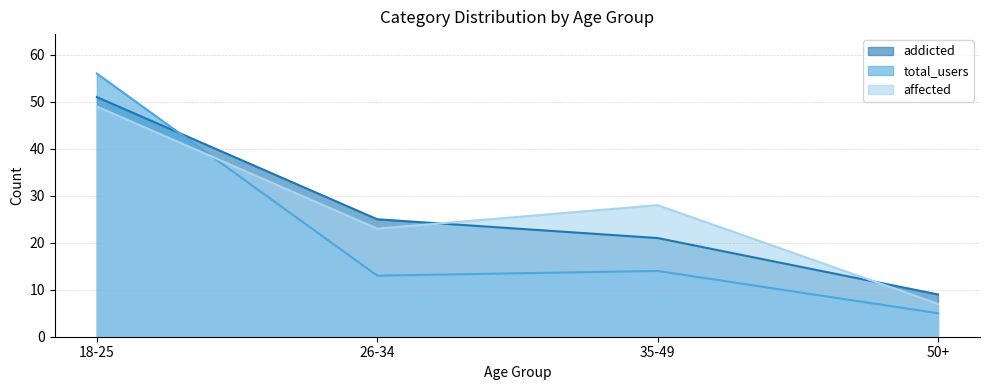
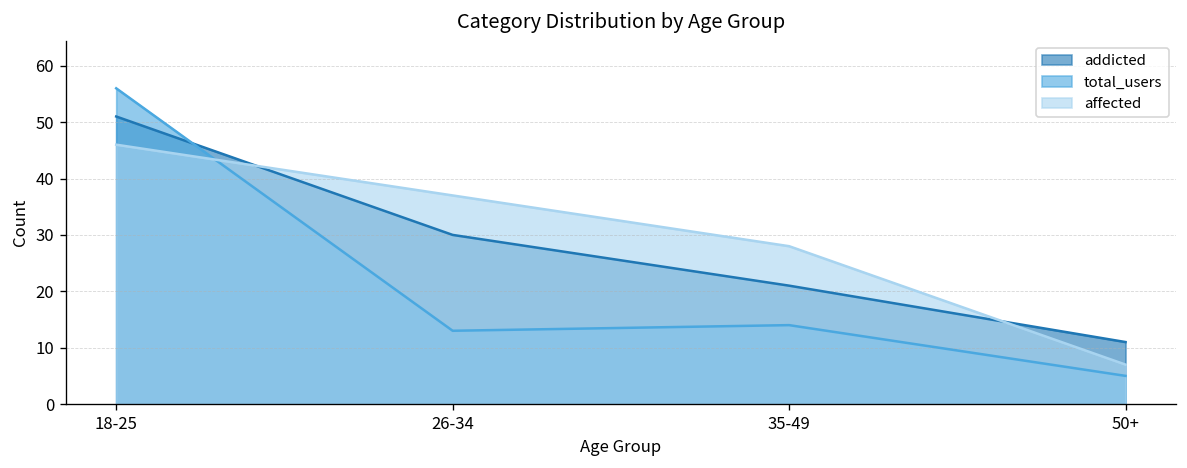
  {
    "addicted": {
      "18-25": 51,
-     "26-34": 25,
+     "26-34": 30,
      "35-49": 21,
-     "50+": 9
+     "50+": 11
    },
    "total_users": {
      "18-25": 56,
      "26-34": 13,
      "35-49": 14,
      "50+": 5
    },
    "affected": {
-     "18-25": 49,
-     "26-34": 23,
+     "18-25": 46,
+     "26-34": 37,
      "35-49": 28,
      "50+": 7
    }
  }
